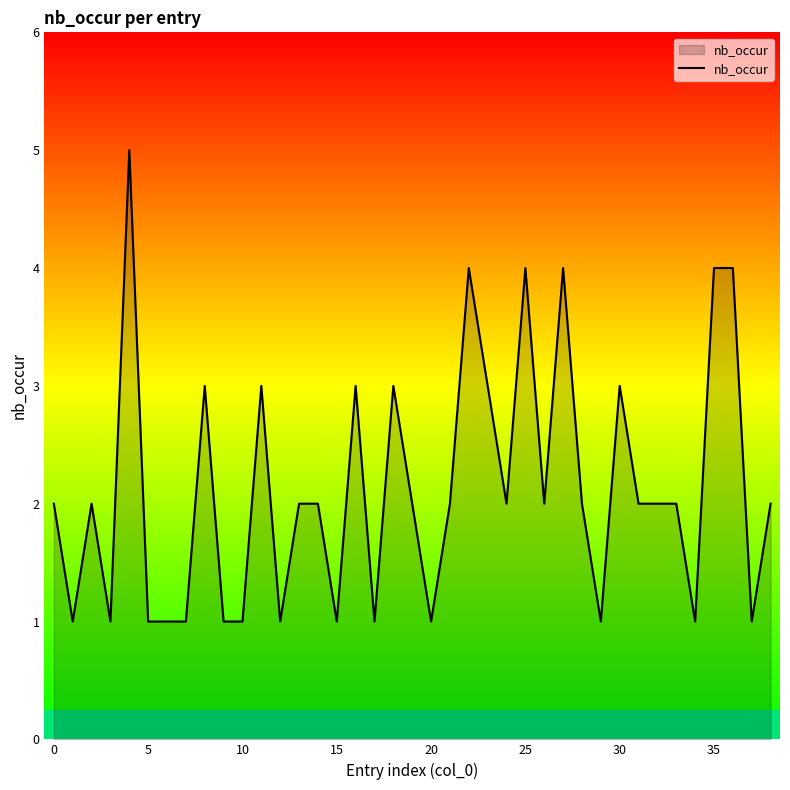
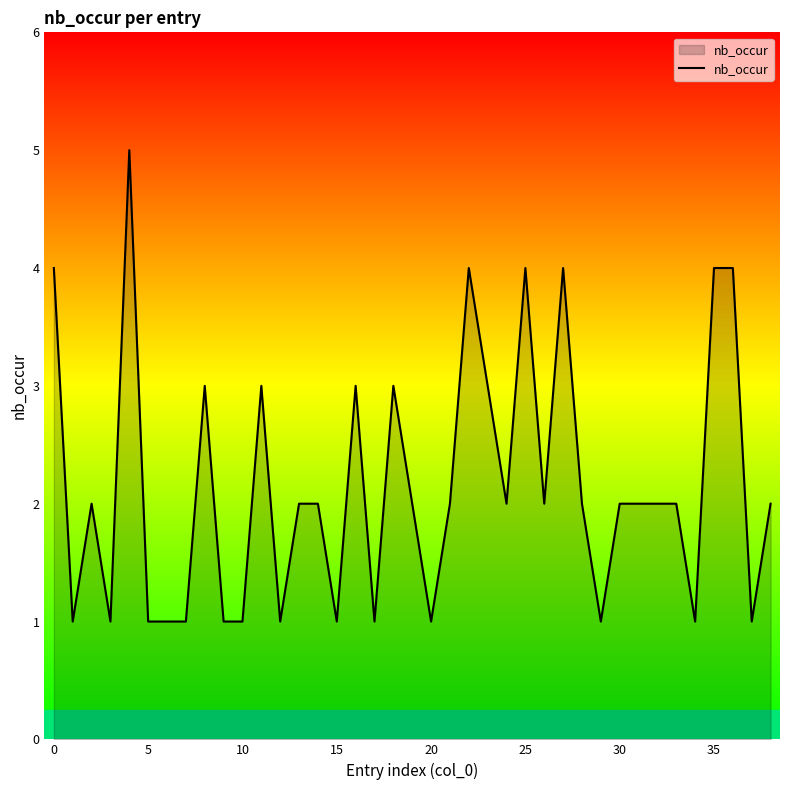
  {
-   "0": 2,
+   "0": 4,
    "5": 1,
    "10": 1,
    "15": 1,
    "20": 1,
    "25": 4,
-   "30": 3,
+   "30": 2,
    "35": 4
  }
